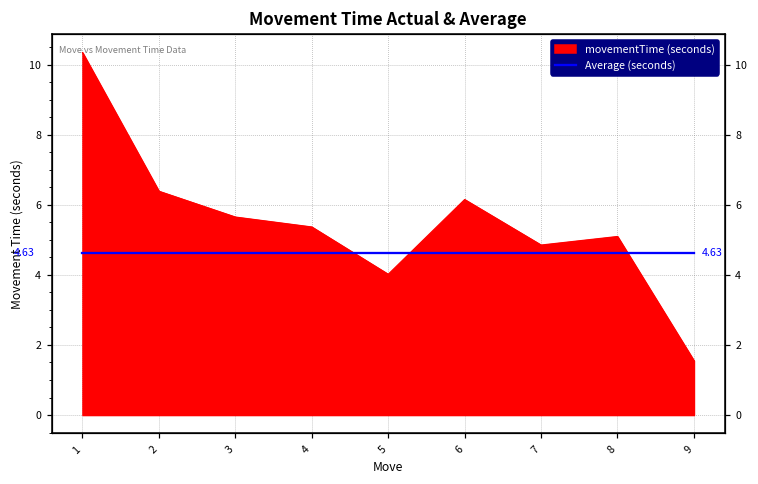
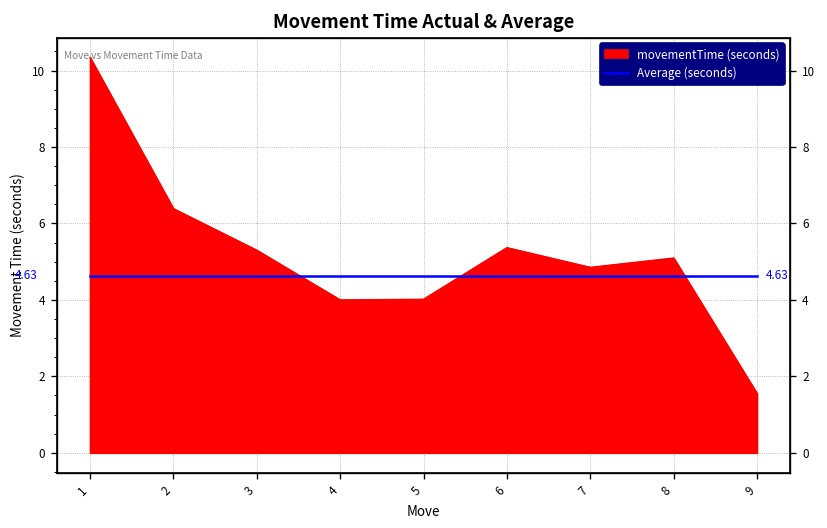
  {
    "movementTime (seconds)": {
      "1": 10.3,
      "2": 6.4,
-     "3": 5.7,
-     "4": 5.4,
+     "3": 5.3,
+     "4": 4.0,
      "5": 4.0,
-     "6": 6.1,
+     "6": 5.4,
      "7": 4.9,
      "8": 5.1,
      "9": 1.6
    },
    "Average (seconds)": {
      "9": 4.63
    }
  }
